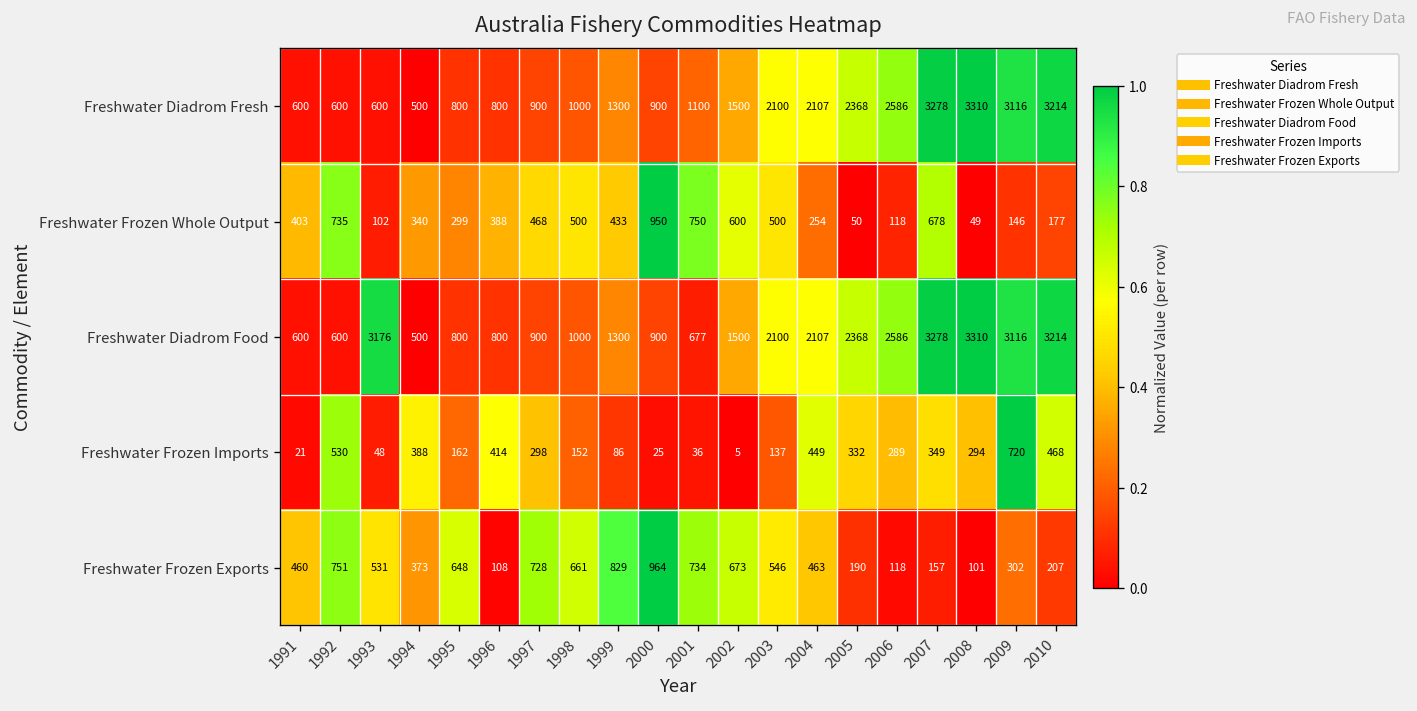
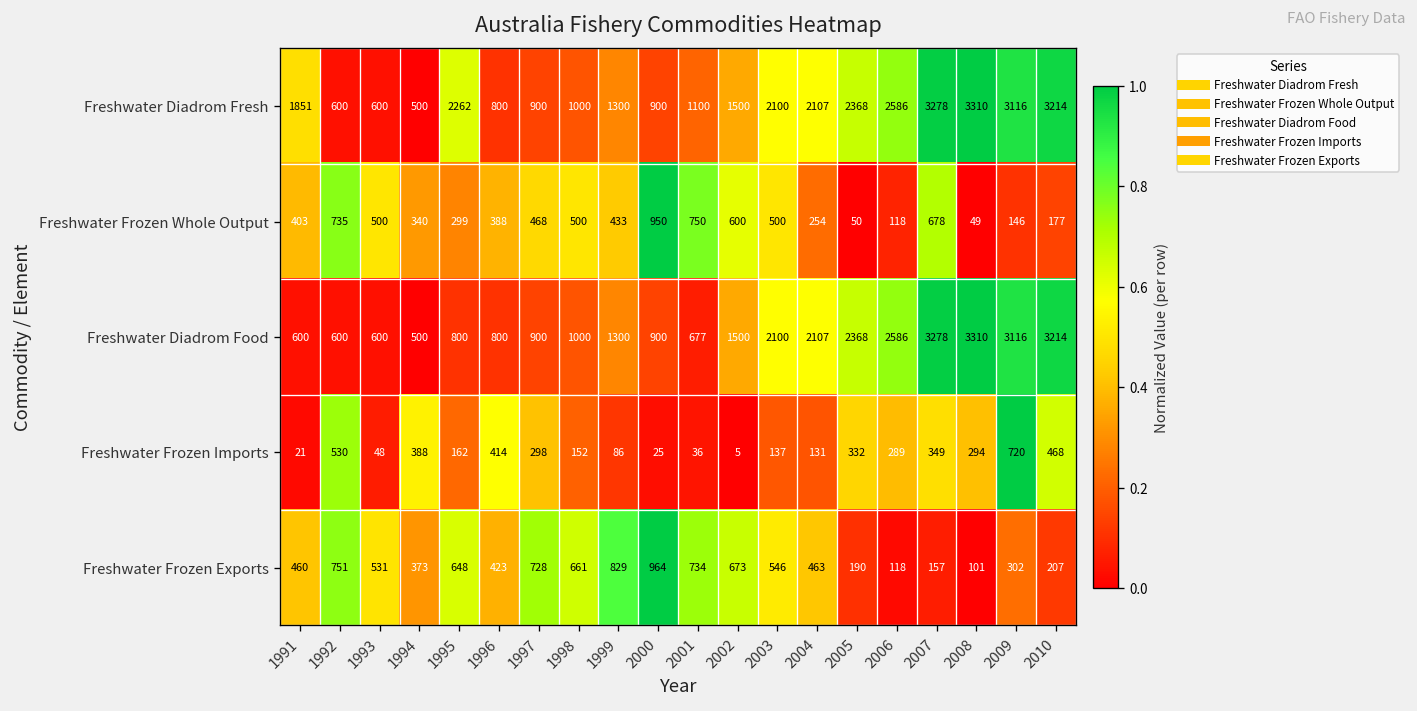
  {
    "Freshwater Diadrom Fresh": {
-     "1991": 600,
+     "1991": 1851,
      "1992": 600,
      "1993": 600,
      "1994": 500,
-     "1995": 800,
+     "1995": 2262,
      "1996": 800,
      "1997": 900,
      "1998": 1000,
      "1999": 1300,
      "2000": 900,
      "2001": 1100,
      "2002": 1500,
      "2003": 2100,
      "2004": 2107,
      "2005": 2368,
      "2006": 2586,
      "2007": 3278,
      "2008": 3310,
      "2009": 3116,
      "2010": 3214
    },
    "Freshwater Frozen Whole Output": {
      "1991": 403,
      "1992": 735,
-     "1993": 102,
+     "1993": 500,
      "1994": 340,
      "1995": 299,
      "1996": 388,
      "1997": 468,
      "1998": 500,
      "1999": 433,
      "2000": 950,
      "2001": 750,
      "2002": 600,
      "2003": 500,
      "2004": 254,
      "2005": 50,
      "2006": 118,
      "2007": 678,
      "2008": 49,
      "2009": 146,
      "2010": 177
    },
    "Freshwater Diadrom Food": {
      "1991": 600,
      "1992": 600,
-     "1993": 3176,
+     "1993": 600,
      "1994": 500,
      "1995": 800,
      "1996": 800,
      "1997": 900,
      "1998": 1000,
      "1999": 1300,
      "2000": 900,
      "2001": 677,
      "2002": 1500,
      "2003": 2100,
      "2004": 2107,
      "2005": 2368,
      "2006": 2586,
      "2007": 3278,
      "2008": 3310,
      "2009": 3116,
      "2010": 3214
    },
    "Freshwater Frozen Imports": {
      "1991": 21,
      "1992": 530,
      "1993": 48,
      "1994": 388,
      "1995": 162,
      "1996": 414,
      "1997": 298,
      "1998": 152,
      "1999": 86,
      "2000": 25,
      "2001": 36,
      "2002": 5,
      "2003": 137,
-     "2004": 449,
+     "2004": 131,
      "2005": 332,
      "2006": 289,
      "2007": 349,
      "2008": 294,
      "2009": 720,
      "2010": 468
    },
    "Freshwater Frozen Exports": {
      "1991": 460,
      "1992": 751,
      "1993": 531,
      "1994": 373,
      "1995": 648,
-     "1996": 108,
+     "1996": 423,
      "1997": 728,
      "1998": 661,
      "1999": 829,
      "2000": 964,
      "2001": 734,
      "2002": 673,
      "2003": 546,
      "2004": 463,
      "2005": 190,
      "2006": 118,
      "2007": 157,
      "2008": 101,
      "2009": 302,
      "2010": 207
    }
  }
